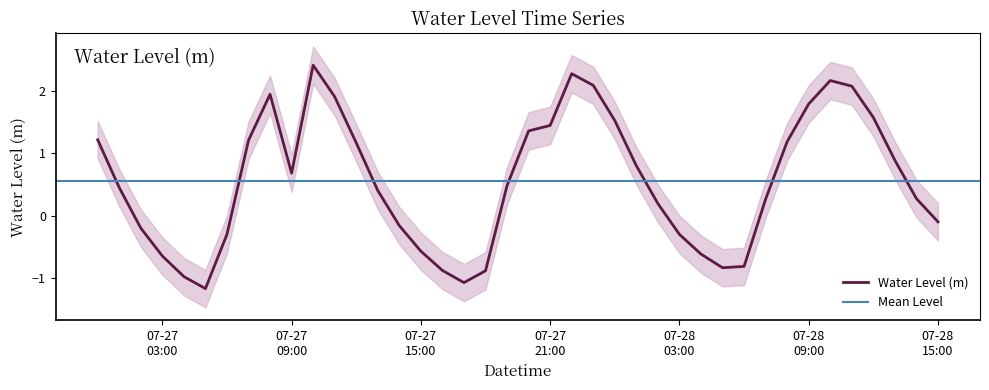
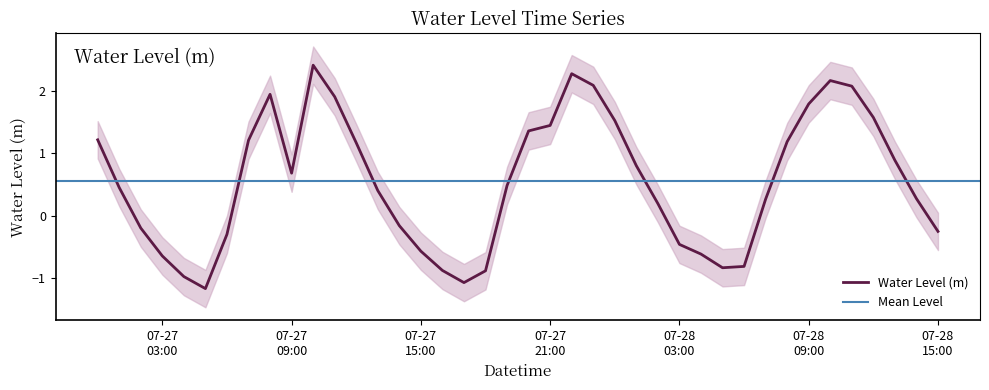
  {
    "Water Level (m)": {
      "07-27 03:00": -0.6,
      "07-27 09:00": 0.7,
      "07-27 15:00": -0.6,
      "07-27 21:00": 1.4,
-     "07-28 03:00": -0.3,
+     "07-28 03:00": -0.5,
      "07-28 09:00": 1.8,
-     "07-28 15:00": -0.1
+     "07-28 15:00": -0.3
    }
  }
